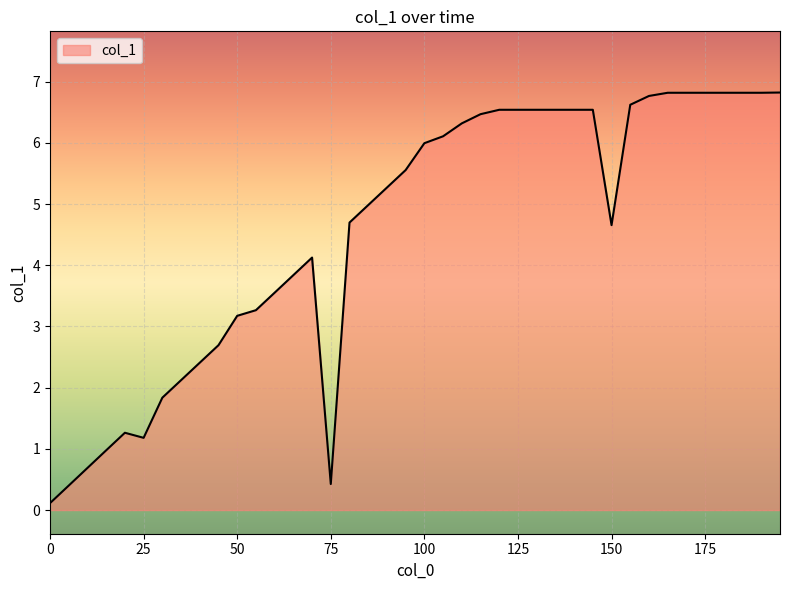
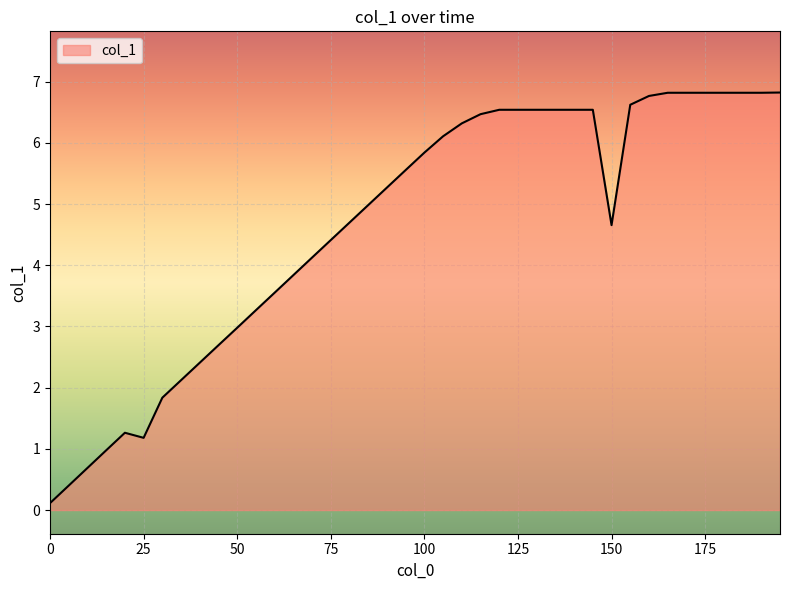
  {
    "0": 0.1,
    "25": 1.2,
-   "50": 3.2,
-   "75": 0.4,
-   "100": 6.0,
+   "50": 3.0,
+   "75": 4.4,
+   "100": 5.8,
    "125": 6.5,
    "150": 4.7,
    "175": 6.8
  }
